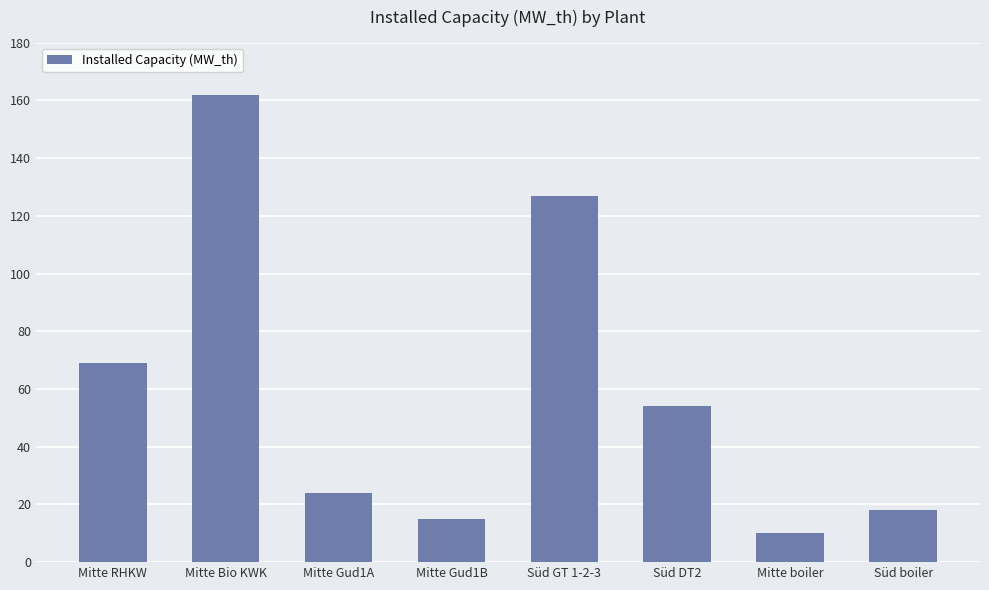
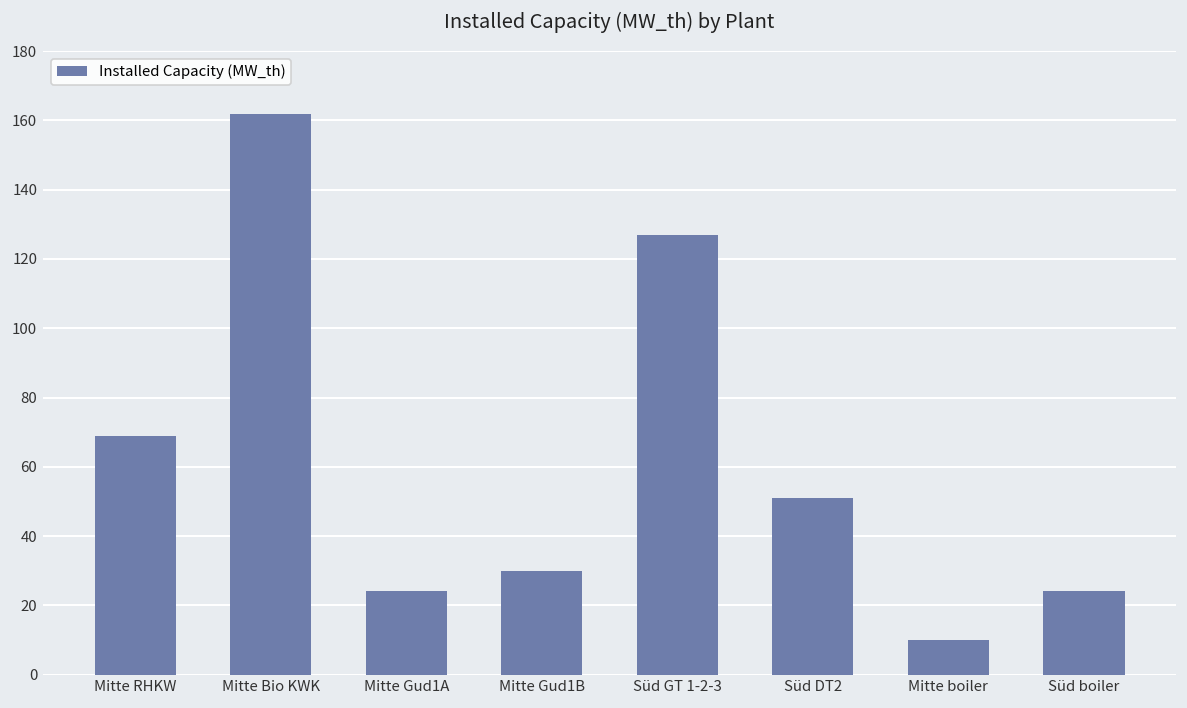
  {
    "Mitte RHKW": 69,
    "Mitte Bio KWK": 162,
    "Mitte Gud1A": 24,
-   "Mitte Gud1B": 15,
+   "Mitte Gud1B": 30,
    "Süd GT 1-2-3": 127,
-   "Süd DT2": 54,
+   "Süd DT2": 51,
    "Mitte boiler": 10,
-   "Süd boiler": 18
+   "Süd boiler": 24
  }
